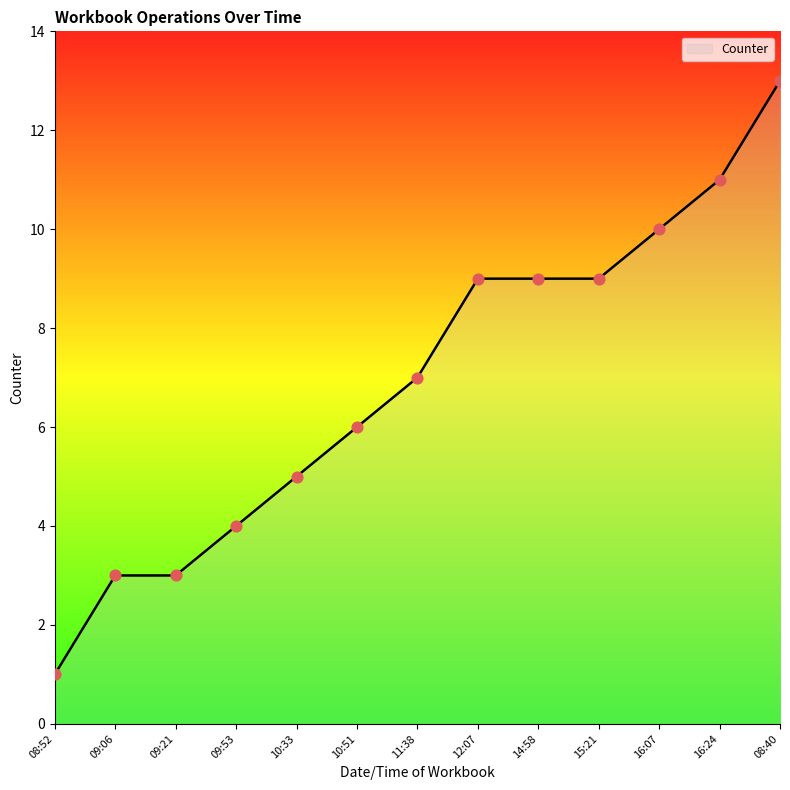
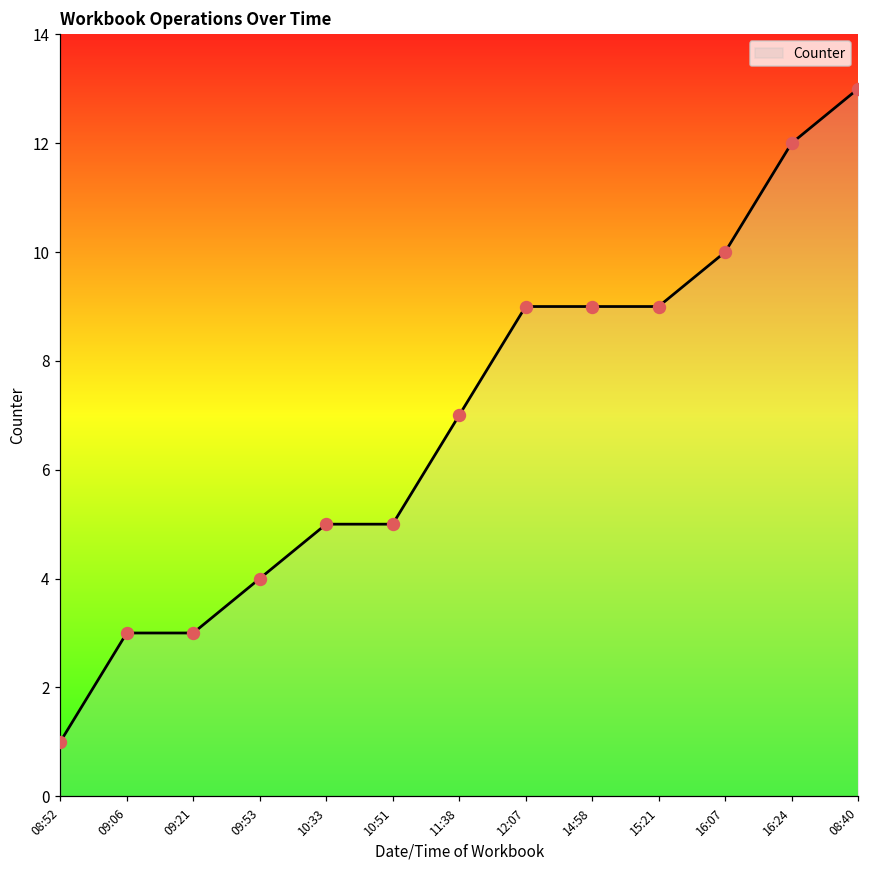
  {
    "08:52": 1,
    "09:06": 3,
    "09:21": 3,
    "09:53": 4,
    "10:33": 5,
-   "10:51": 6,
+   "10:51": 5,
    "11:38": 7,
    "12:07": 9,
    "14:58": 9,
    "15:21": 9,
    "16:07": 10,
-   "16:24": 11,
+   "16:24": 12,
    "08:40": 13
  }
